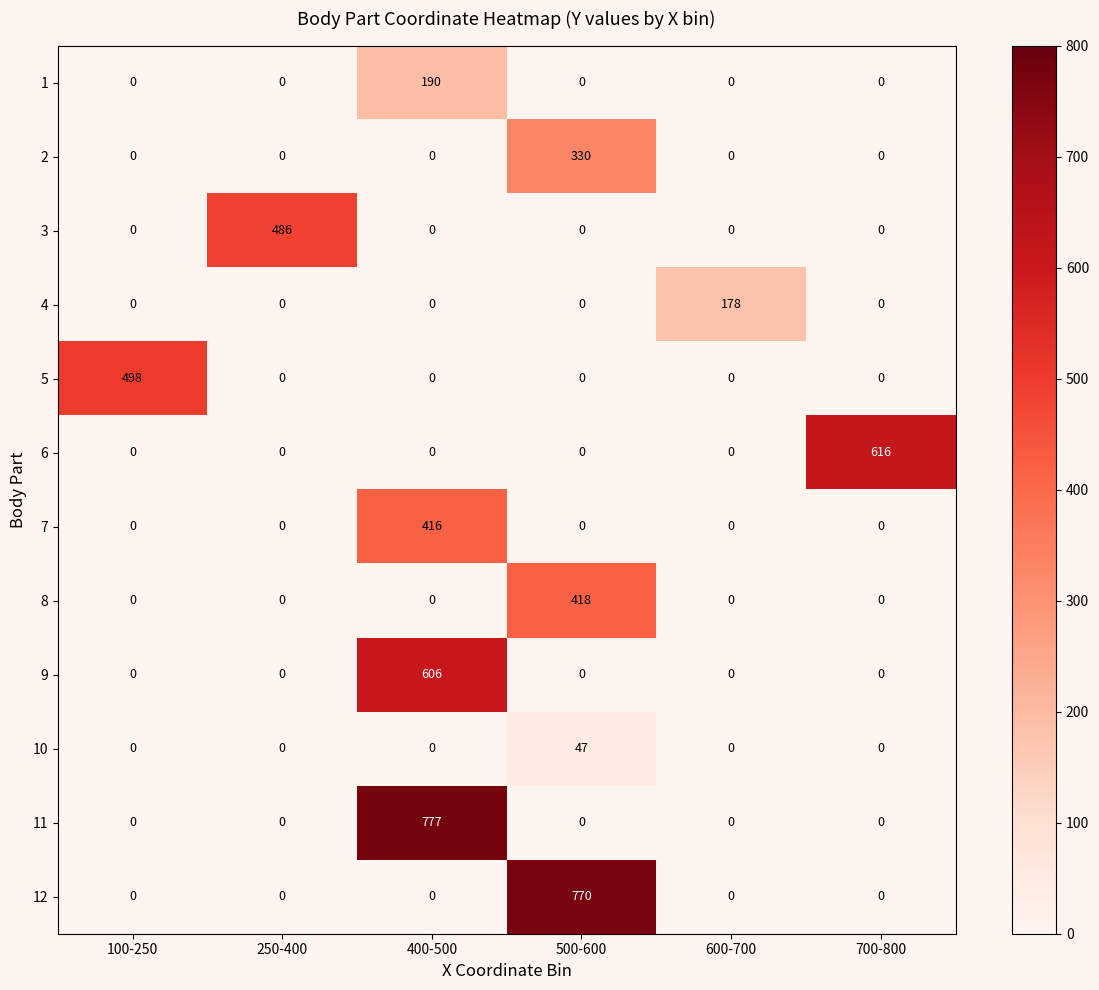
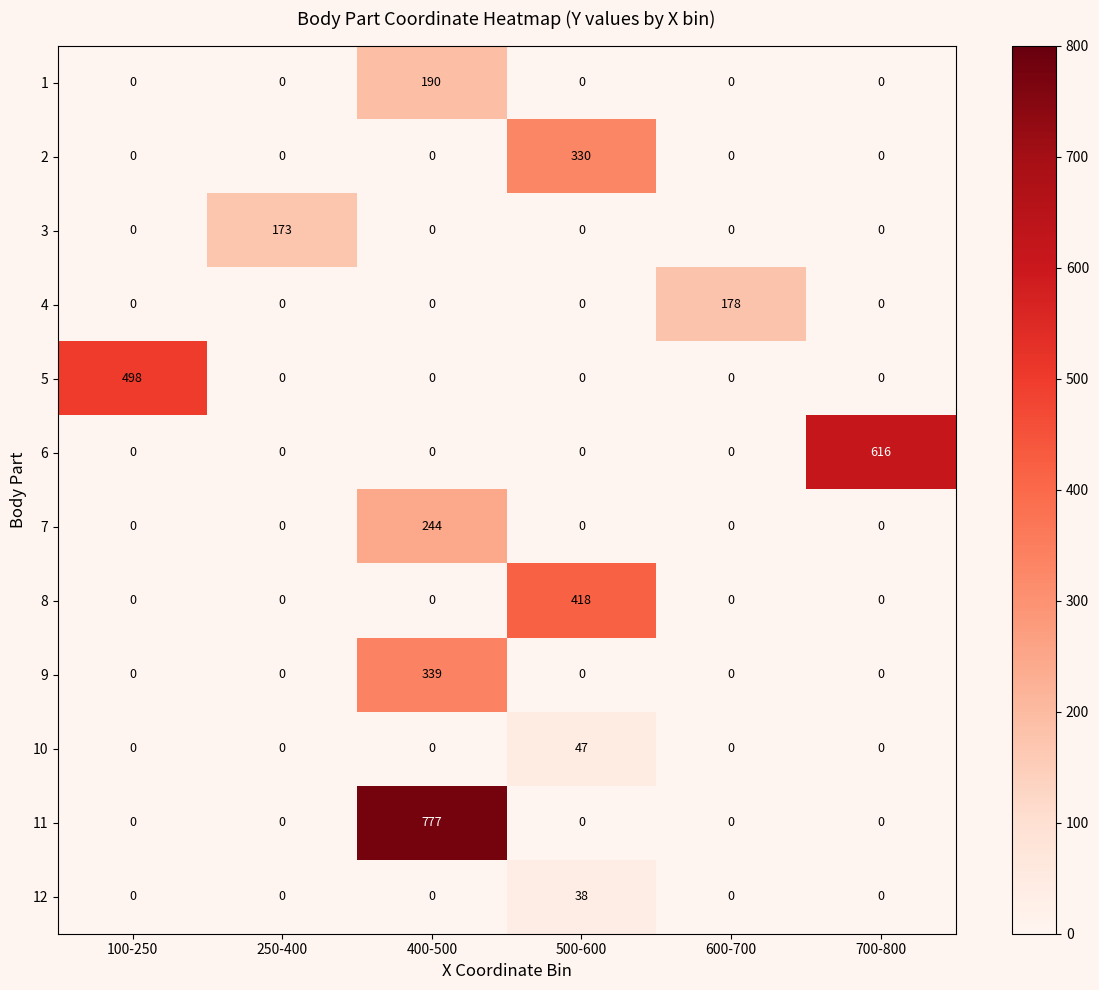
  {
    "1": {
      "100-250": 0,
      "250-400": 0,
      "400-500": 190,
      "500-600": 0,
      "600-700": 0,
      "700-800": 0
    },
    "2": {
      "100-250": 0,
      "250-400": 0,
      "400-500": 0,
      "500-600": 330,
      "600-700": 0,
      "700-800": 0
    },
    "3": {
      "100-250": 0,
-     "250-400": 486,
+     "250-400": 173,
      "400-500": 0,
      "500-600": 0,
      "600-700": 0,
      "700-800": 0
    },
    "4": {
      "100-250": 0,
      "250-400": 0,
      "400-500": 0,
      "500-600": 0,
      "600-700": 178,
      "700-800": 0
    },
    "5": {
      "100-250": 498,
      "250-400": 0,
      "400-500": 0,
      "500-600": 0,
      "600-700": 0,
      "700-800": 0
    },
    "6": {
      "100-250": 0,
      "250-400": 0,
      "400-500": 0,
      "500-600": 0,
      "600-700": 0,
      "700-800": 616
    },
    "7": {
      "100-250": 0,
      "250-400": 0,
-     "400-500": 416,
+     "400-500": 244,
      "500-600": 0,
      "600-700": 0,
      "700-800": 0
    },
    "8": {
      "100-250": 0,
      "250-400": 0,
      "400-500": 0,
      "500-600": 418,
      "600-700": 0,
      "700-800": 0
    },
    "9": {
      "100-250": 0,
      "250-400": 0,
-     "400-500": 606,
+     "400-500": 339,
      "500-600": 0,
      "600-700": 0,
      "700-800": 0
    },
    "10": {
      "100-250": 0,
      "250-400": 0,
      "400-500": 0,
      "500-600": 47,
      "600-700": 0,
      "700-800": 0
    },
    "11": {
      "100-250": 0,
      "250-400": 0,
      "400-500": 777,
      "500-600": 0,
      "600-700": 0,
      "700-800": 0
    },
    "12": {
      "100-250": 0,
      "250-400": 0,
      "400-500": 0,
-     "500-600": 770,
+     "500-600": 38,
      "600-700": 0,
      "700-800": 0
    }
  }
